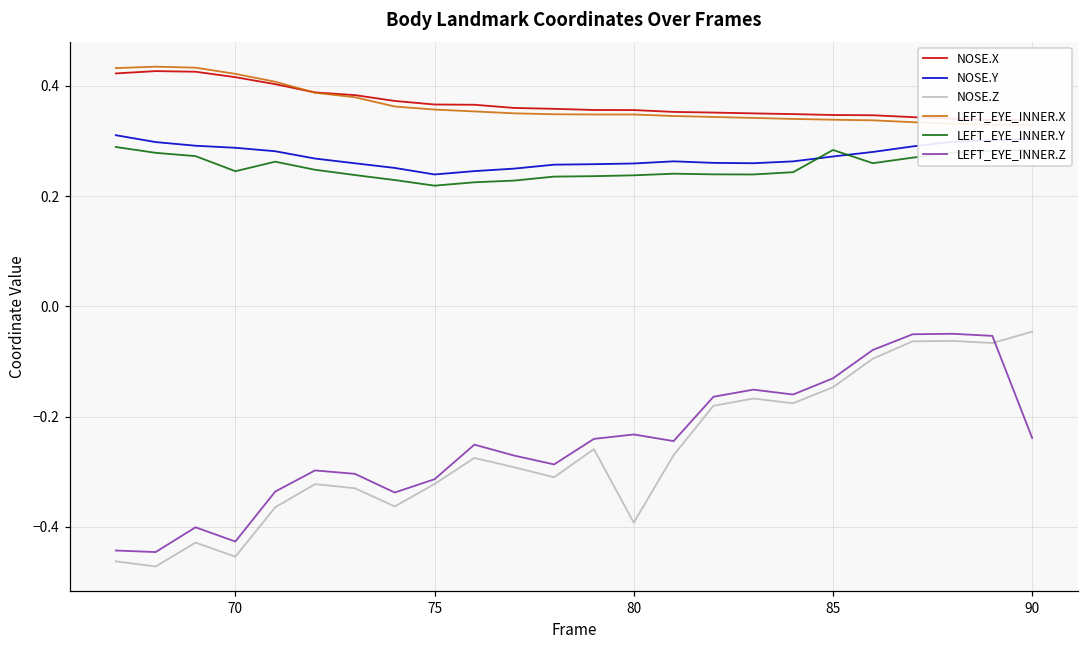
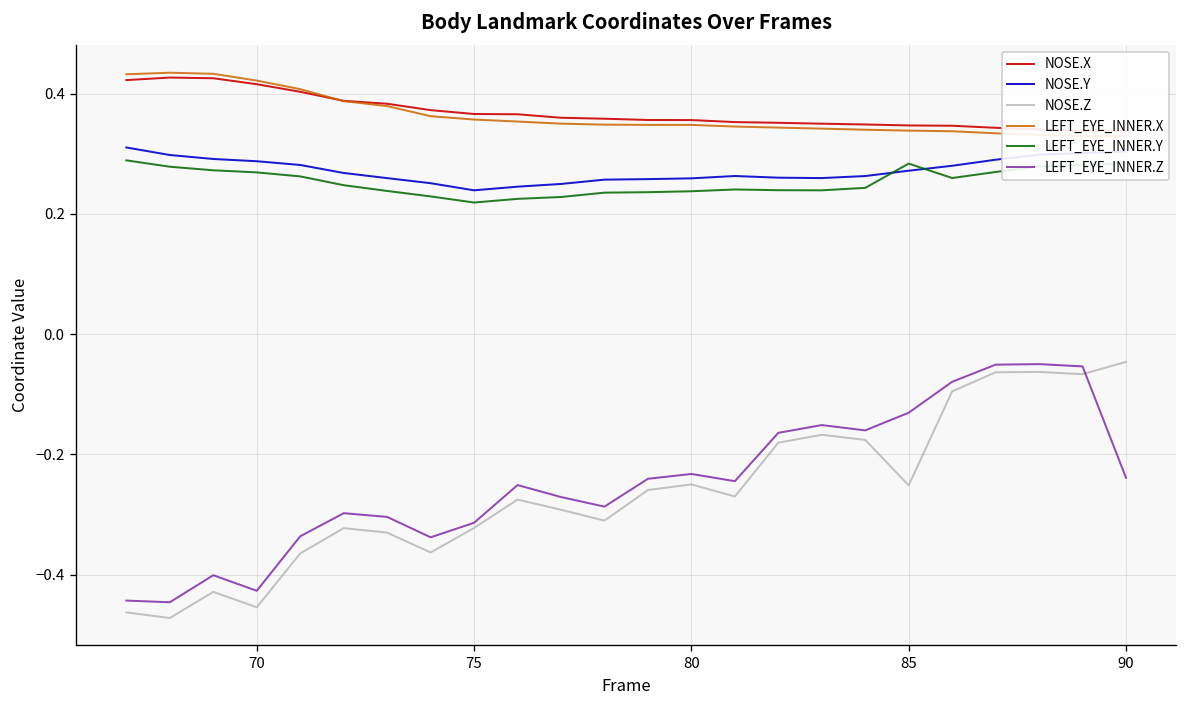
  {
    "NOSE.X": {
      "70": 0.42,
      "75": 0.37,
      "80": 0.36,
      "85": 0.35
    },
    "NOSE.Y": {
      "70": 0.29,
      "75": 0.24,
      "80": 0.26,
      "85": 0.27
    },
    "NOSE.Z": {
      "70": -0.45,
      "75": -0.32,
-     "80": -0.39,
-     "85": -0.15,
+     "80": -0.25,
+     "85": -0.25,
      "90": -0.05
    },
    "LEFT_EYE_INNER.X": {
      "70": 0.42,
      "75": 0.36,
      "80": 0.35,
      "85": 0.34
    },
    "LEFT_EYE_INNER.Y": {
-     "70": 0.25,
+     "70": 0.27,
      "75": 0.22,
      "80": 0.24,
      "85": 0.28
    },
    "LEFT_EYE_INNER.Z": {
      "70": -0.43,
      "75": -0.31,
      "80": -0.23,
      "85": -0.13,
      "90": -0.24
    }
  }
